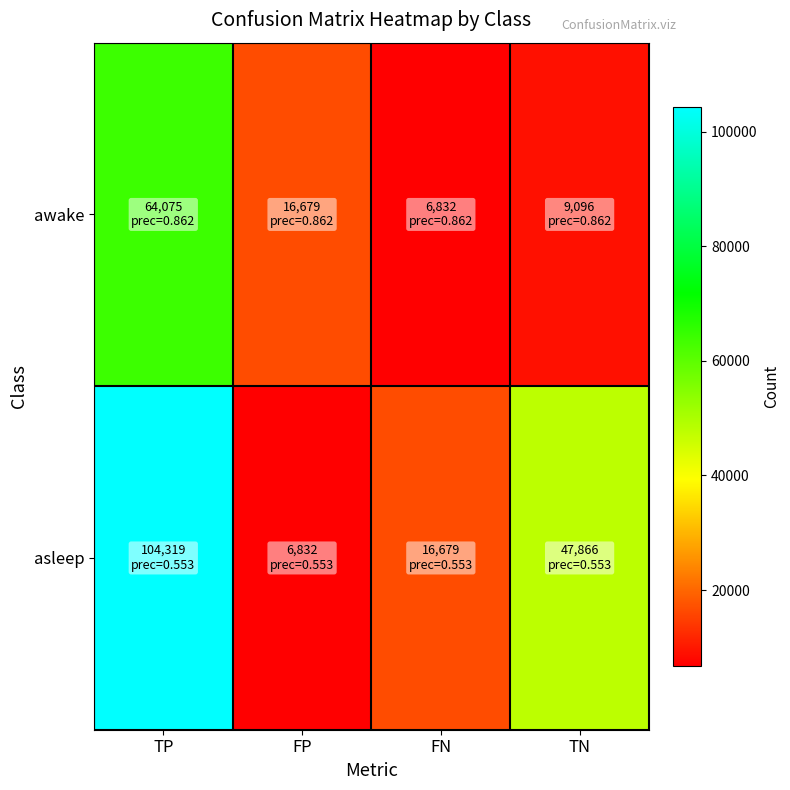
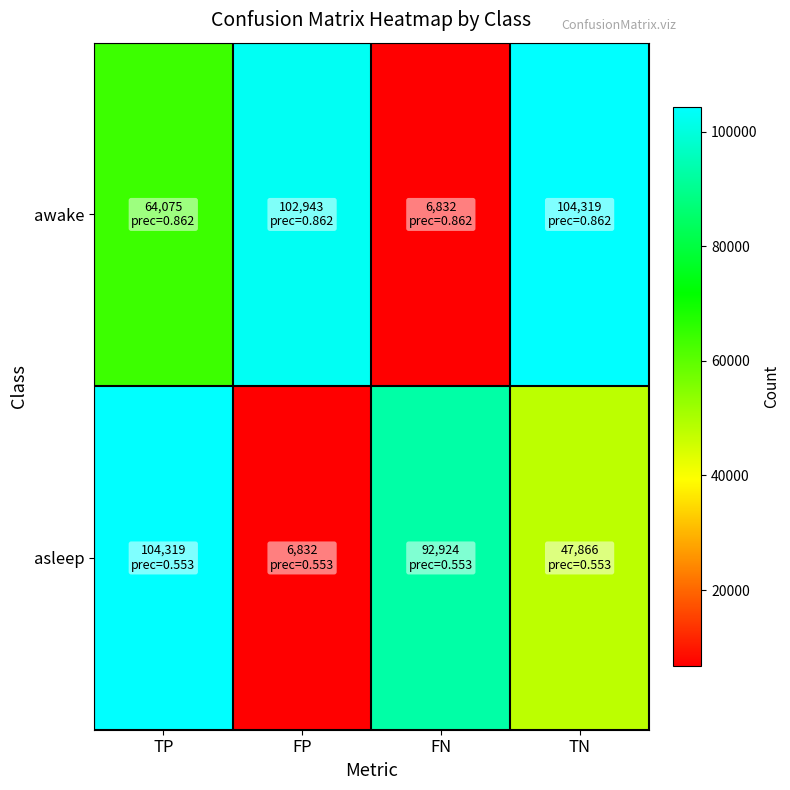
  {
    "awake": {
-     "FP": "16,679",
-     "TN": "9,096"
+     "FP": "102,943",
+     "TN": "104,319"
    },
    "asleep": {
-     "FN": "16,679"
+     "FN": "92,924"
    }
  }
